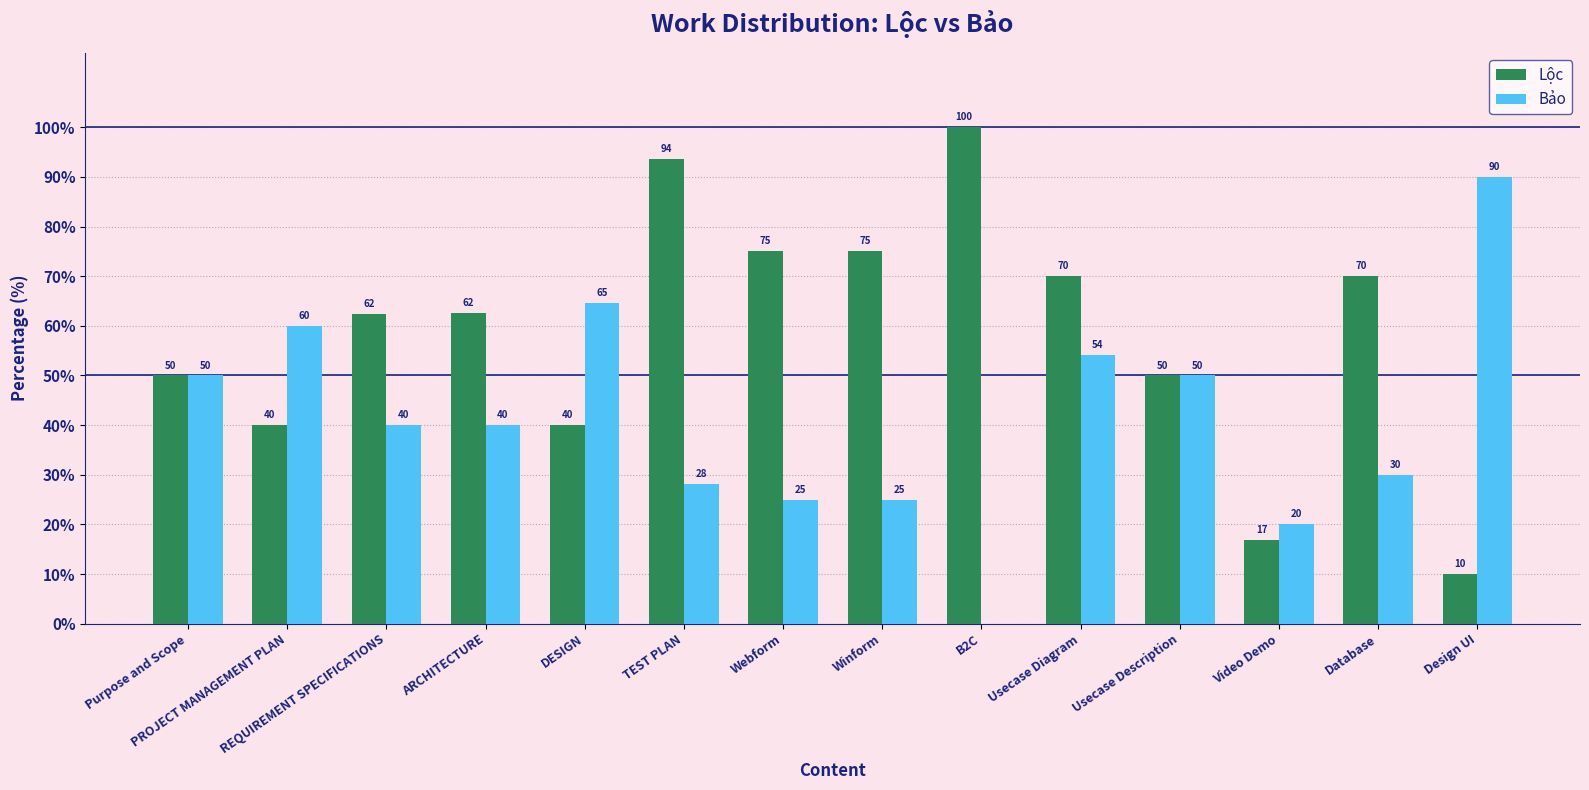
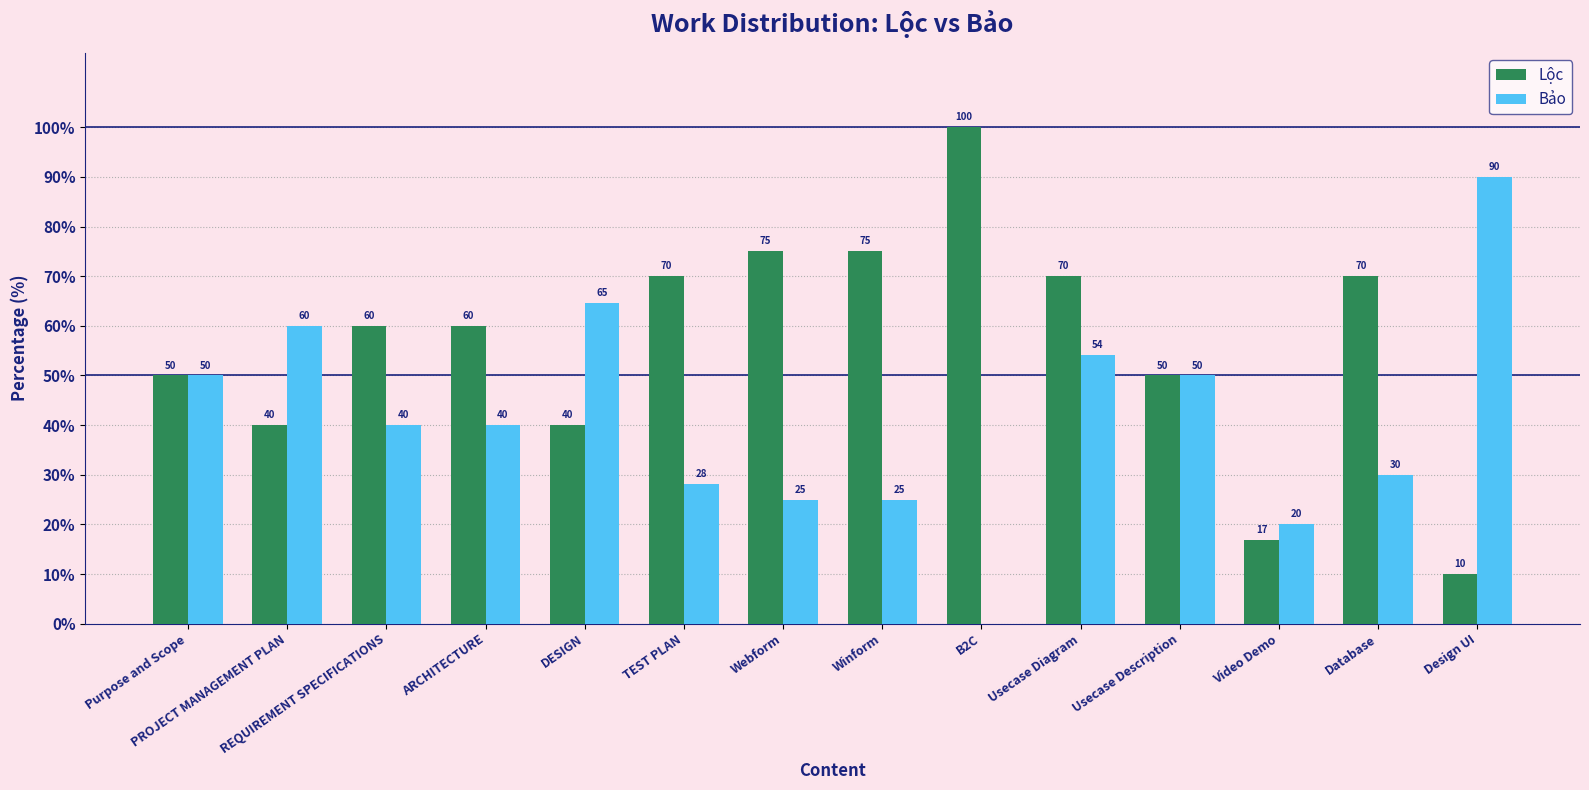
  {
    "Lộc": {
      "Purpose and Scope": 50,
      "PROJECT MANAGEMENT PLAN": 40,
-     "REQUIREMENT SPECIFICATIONS": 62,
-     "ARCHITECTURE": 62,
+     "REQUIREMENT SPECIFICATIONS": 60,
+     "ARCHITECTURE": 60,
      "DESIGN": 40,
-     "TEST PLAN": 94,
+     "TEST PLAN": 70,
      "Webform": 75,
      "Winform": 75,
      "B2C": 100,
      "Usecase Diagram": 70,
      "Usecase Description": 50,
      "Video Demo": 17,
      "Database": 70,
      "Design UI": 10
    },
    "Bảo": {
      "Purpose and Scope": 50,
      "PROJECT MANAGEMENT PLAN": 60,
      "REQUIREMENT SPECIFICATIONS": 40,
      "ARCHITECTURE": 40,
      "DESIGN": 65,
      "TEST PLAN": 28,
      "Webform": 25,
      "Winform": 25,
      "Usecase Diagram": 54,
      "Usecase Description": 50,
      "Video Demo": 20,
      "Database": 30,
      "Design UI": 90
    }
  }
